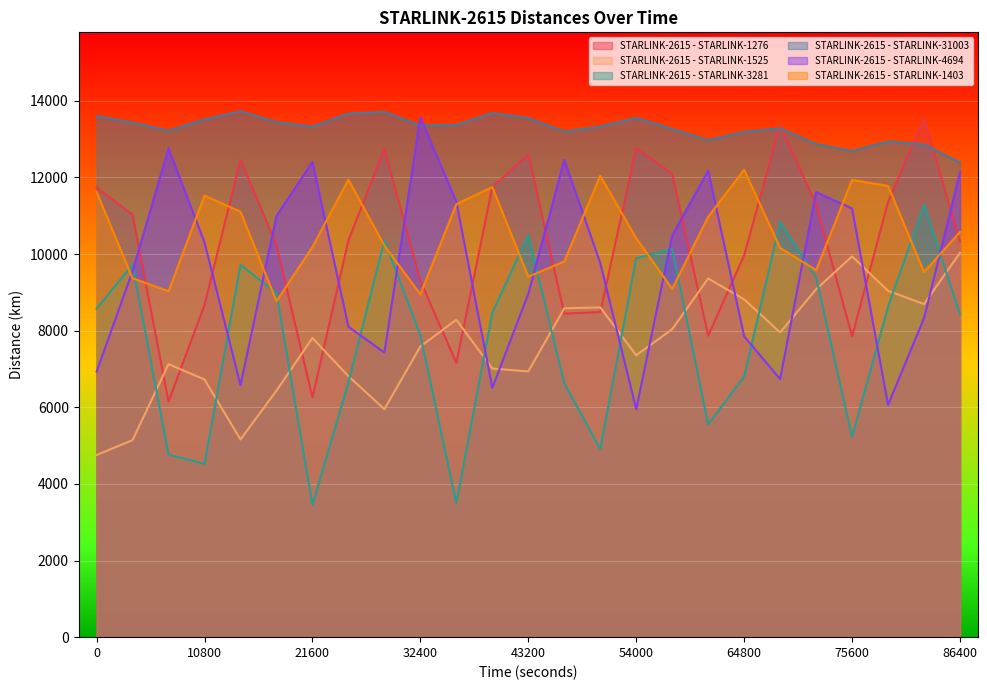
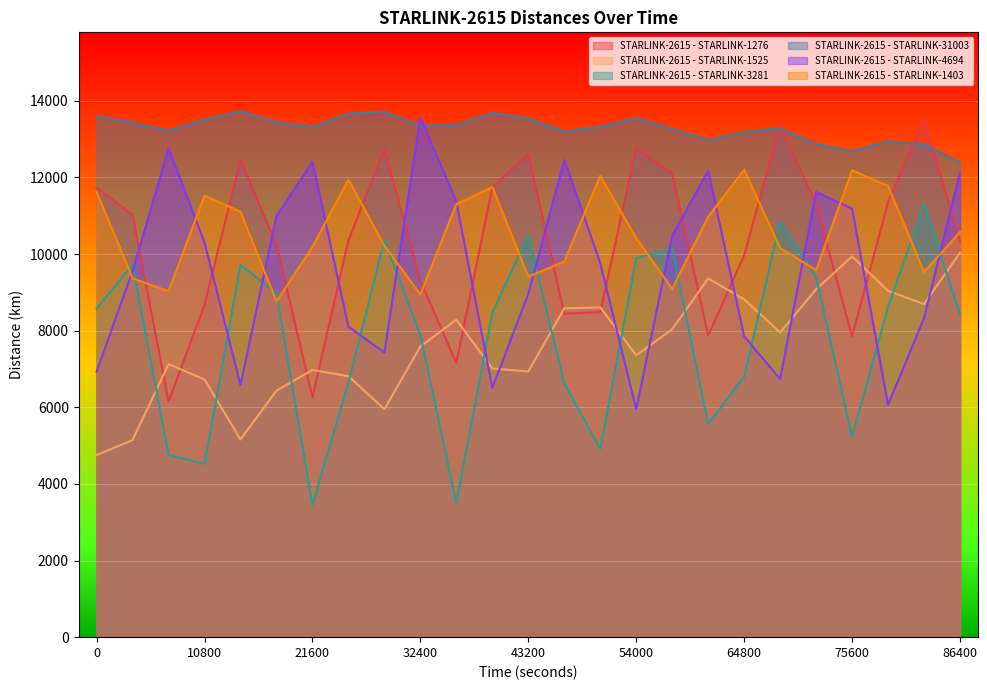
  {
    "STARLINK-2615 - STARLINK-1276": {
      "0": 11700,
      "10800": 8700,
      "21600": 6300,
      "32400": 9300,
      "43200": 12600,
      "54000": 12800,
      "64800": 10000,
      "75600": 7900,
      "86400": 10300
    },
    "STARLINK-2615 - STARLINK-1525": {
      "0": 4800,
      "10800": 6700,
-     "21600": 7800,
+     "21600": 7000,
      "32400": 7600,
      "43200": 6900,
      "54000": 7400,
      "64800": 8800,
      "75600": 9900,
      "86400": 10000
    },
    "STARLINK-2615 - STARLINK-4694": {
      "0": 6900,
      "10800": 10300,
      "21600": 12400,
      "32400": 13600,
      "43200": 9000,
      "54000": 6000,
      "64800": 7900,
      "75600": 11200,
      "86400": 12100
    },
    "STARLINK-2615 - STARLINK-1403": {
      "0": 11600,
      "10800": 11500,
      "21600": 10200,
      "32400": 8900,
      "43200": 9400,
      "54000": 10400,
      "64800": 12200,
-     "75600": 11900,
+     "75600": 12200,
      "86400": 10600
    }
  }
